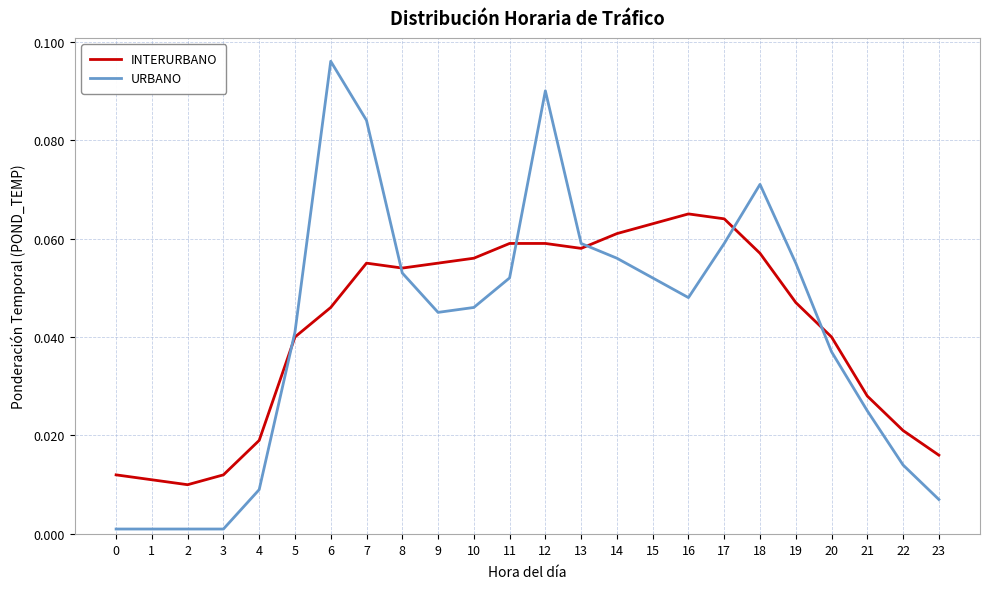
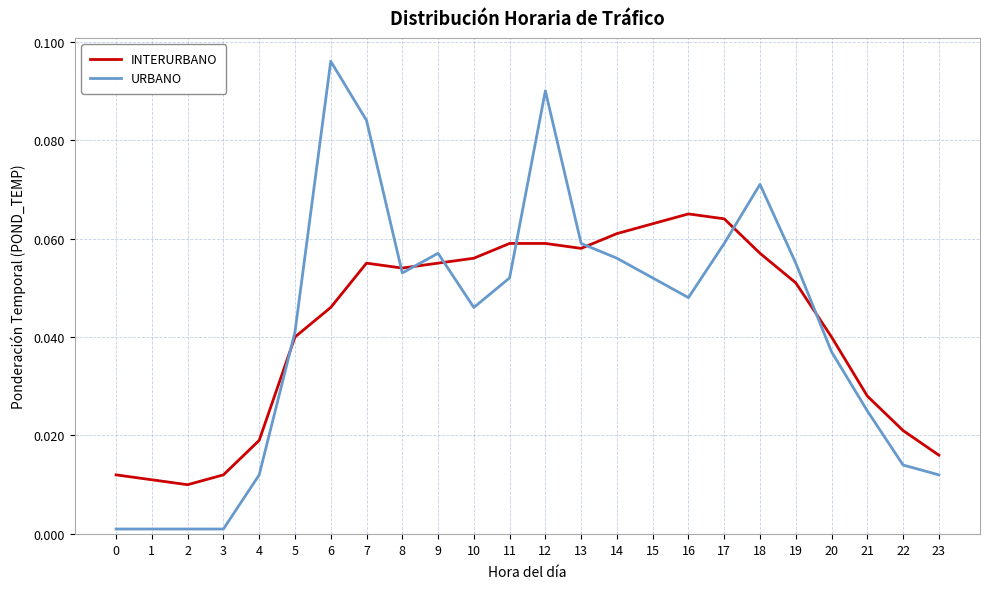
  {
    "INTERURBANO": {
      "0": 0.012,
      "1": 0.011,
      "2": 0.010,
      "3": 0.012,
      "4": 0.019,
      "5": 0.040,
      "6": 0.046,
      "7": 0.055,
      "8": 0.054,
      "9": 0.055,
      "10": 0.056,
      "11": 0.059,
      "12": 0.059,
      "13": 0.058,
      "14": 0.061,
      "15": 0.063,
      "16": 0.065,
      "17": 0.064,
      "18": 0.057,
-     "19": 0.047,
+     "19": 0.051,
      "20": 0.040,
      "21": 0.028,
      "22": 0.021,
      "23": 0.016
    },
    "URBANO": {
      "0": 0.001,
      "1": 0.001,
      "2": 0.001,
      "3": 0.001,
-     "4": 0.009,
+     "4": 0.012,
      "5": 0.041,
      "6": 0.096,
      "7": 0.084,
      "8": 0.053,
-     "9": 0.045,
+     "9": 0.057,
      "10": 0.046,
      "11": 0.052,
      "12": 0.090,
      "13": 0.059,
      "14": 0.056,
      "15": 0.052,
      "16": 0.048,
      "17": 0.059,
      "18": 0.071,
      "19": 0.055,
      "20": 0.037,
      "21": 0.025,
      "22": 0.014,
-     "23": 0.007
+     "23": 0.012
    }
  }
